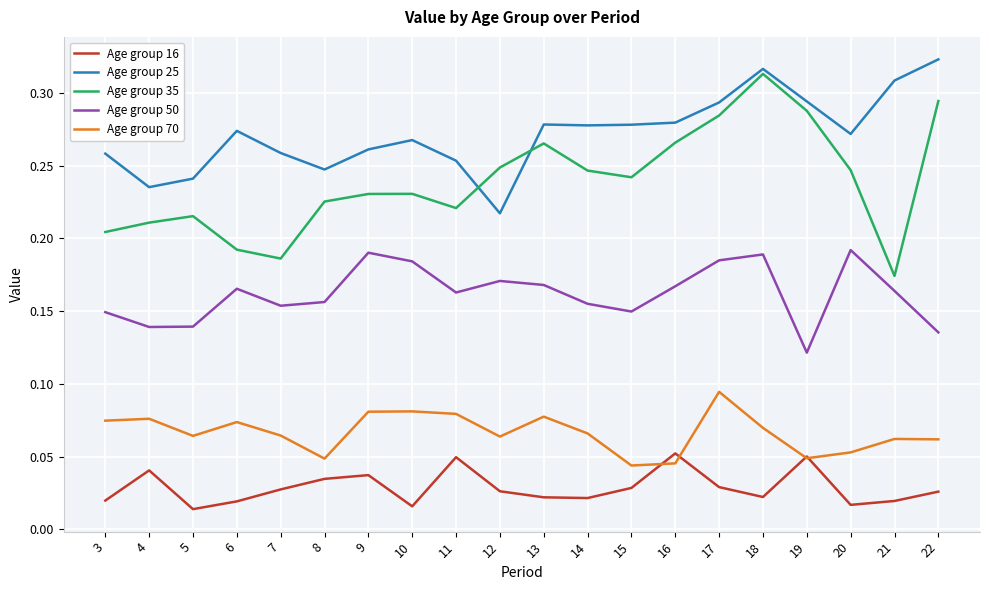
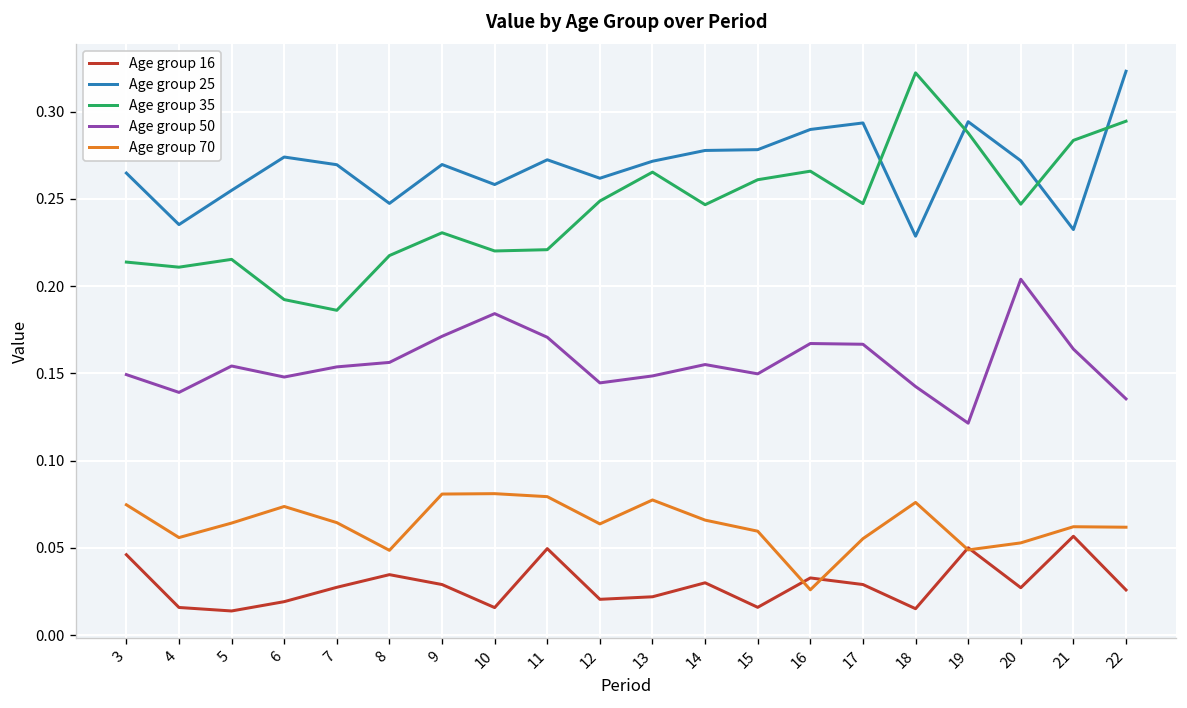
  {
    "Age group 16": {
-     "3": 0.020,
-     "4": 0.040,
+     "3": 0.046,
+     "4": 0.016,
      "5": 0.014,
      "6": 0.019,
      "7": 0.027,
      "8": 0.035,
-     "9": 0.037,
+     "9": 0.029,
      "10": 0.016,
      "11": 0.050,
-     "12": 0.026,
+     "12": 0.021,
      "13": 0.022,
-     "14": 0.021,
-     "15": 0.028,
-     "16": 0.052,
+     "14": 0.030,
+     "15": 0.016,
+     "16": 0.033,
      "17": 0.029,
-     "18": 0.022,
-     "20": 0.017,
-     "21": 0.019,
+     "18": 0.015,
+     "20": 0.027,
+     "21": 0.057,
      "22": 0.026
    },
    "Age group 25": {
-     "3": 0.258,
+     "3": 0.265,
      "4": 0.235,
-     "5": 0.241,
+     "5": 0.255,
      "6": 0.274,
-     "7": 0.259,
+     "7": 0.270,
      "8": 0.247,
-     "9": 0.261,
-     "10": 0.268,
-     "11": 0.253,
-     "12": 0.217,
-     "13": 0.278,
+     "9": 0.270,
+     "10": 0.258,
+     "11": 0.272,
+     "12": 0.262,
+     "13": 0.272,
      "14": 0.278,
      "15": 0.278,
-     "16": 0.280,
+     "16": 0.290,
      "17": 0.294,
-     "18": 0.317,
+     "18": 0.229,
      "19": 0.294,
      "20": 0.272,
-     "21": 0.309,
+     "21": 0.232,
      "22": 0.323
    },
    "Age group 35": {
-     "3": 0.204,
+     "3": 0.214,
      "4": 0.211,
      "5": 0.215,
      "6": 0.192,
      "7": 0.186,
-     "8": 0.225,
+     "8": 0.218,
      "9": 0.231,
-     "10": 0.231,
+     "10": 0.220,
      "11": 0.221,
      "12": 0.249,
      "13": 0.265,
      "14": 0.247,
-     "15": 0.242,
+     "15": 0.261,
      "16": 0.266,
-     "17": 0.285,
-     "18": 0.313,
+     "17": 0.247,
+     "18": 0.322,
      "19": 0.288,
      "20": 0.247,
-     "21": 0.174,
+     "21": 0.284,
      "22": 0.295
    },
    "Age group 50": {
      "3": 0.149,
      "4": 0.139,
-     "5": 0.139,
-     "6": 0.165,
+     "5": 0.154,
+     "6": 0.148,
      "7": 0.154,
      "8": 0.156,
-     "9": 0.190,
+     "9": 0.171,
      "10": 0.184,
-     "11": 0.163,
-     "12": 0.171,
-     "13": 0.168,
+     "11": 0.171,
+     "12": 0.145,
+     "13": 0.149,
      "14": 0.155,
      "15": 0.150,
      "16": 0.167,
-     "17": 0.185,
-     "18": 0.189,
+     "17": 0.167,
+     "18": 0.142,
      "19": 0.121,
-     "20": 0.192,
+     "20": 0.204,
      "21": 0.164,
      "22": 0.135
    },
    "Age group 70": {
      "3": 0.075,
-     "4": 0.076,
+     "4": 0.056,
      "5": 0.064,
      "6": 0.074,
      "7": 0.064,
      "8": 0.049,
      "9": 0.081,
      "10": 0.081,
      "11": 0.079,
      "12": 0.064,
      "13": 0.077,
      "14": 0.066,
-     "15": 0.044,
-     "16": 0.045,
-     "17": 0.095,
-     "18": 0.070,
+     "15": 0.060,
+     "16": 0.026,
+     "17": 0.055,
+     "18": 0.076,
      "20": 0.053,
      "21": 0.062,
      "22": 0.062
    }
  }
